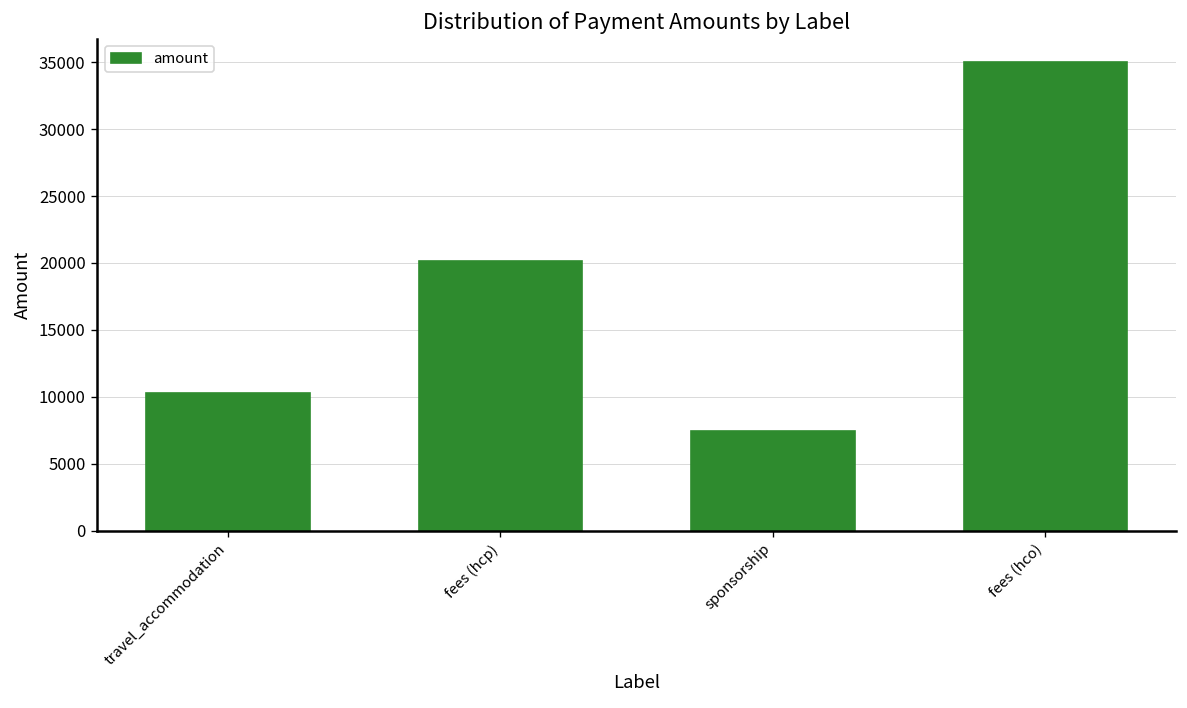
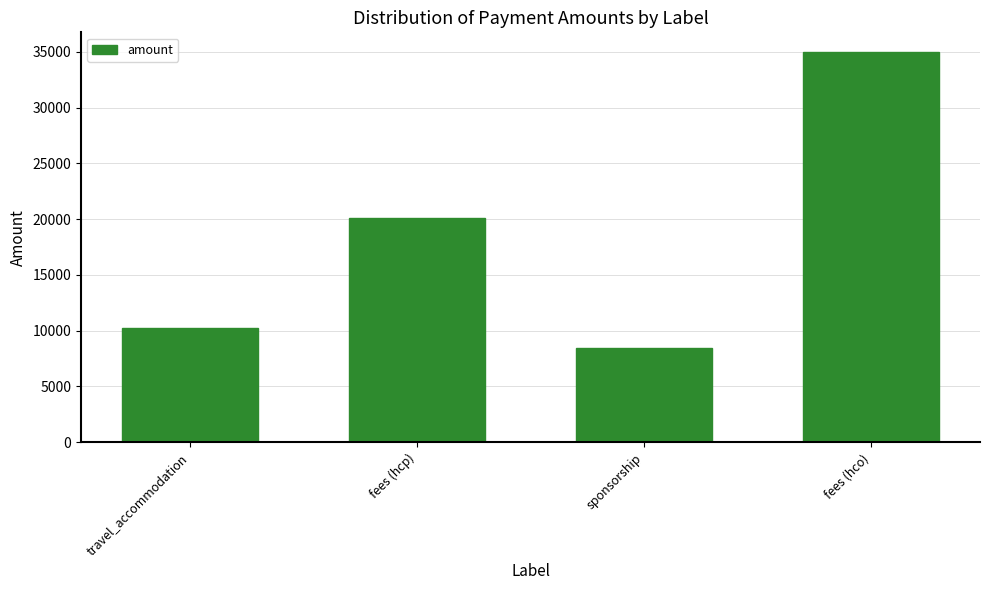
  {
    "travel_accommodation": 10200,
    "fees (hcp)": 20100,
-   "sponsorship": 7400,
+   "sponsorship": 8400,
    "fees (hco)": 35000
  }
